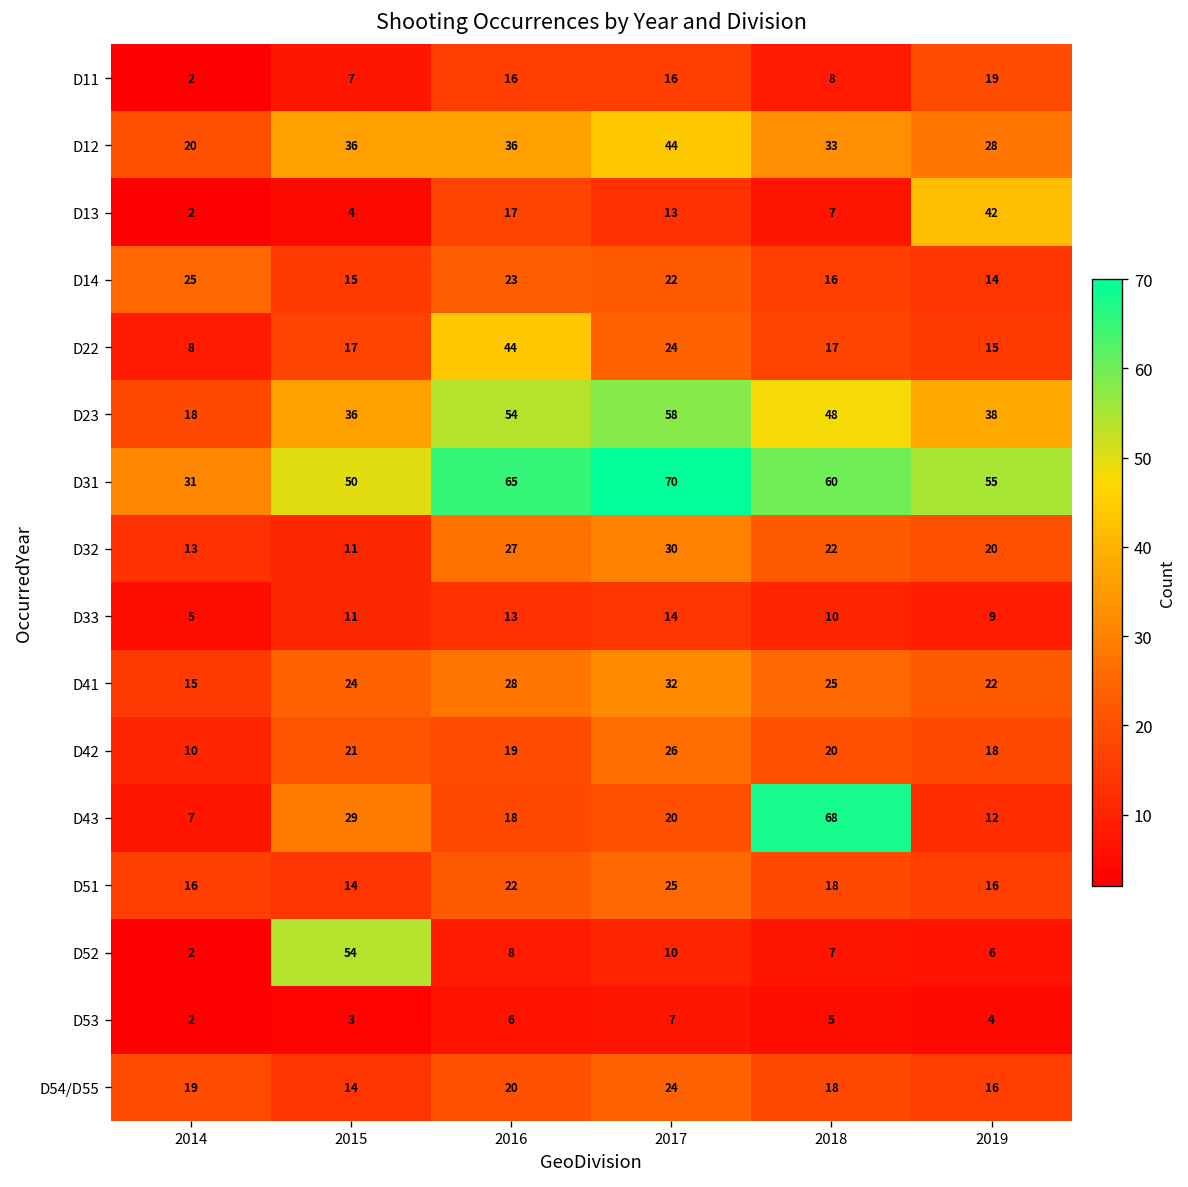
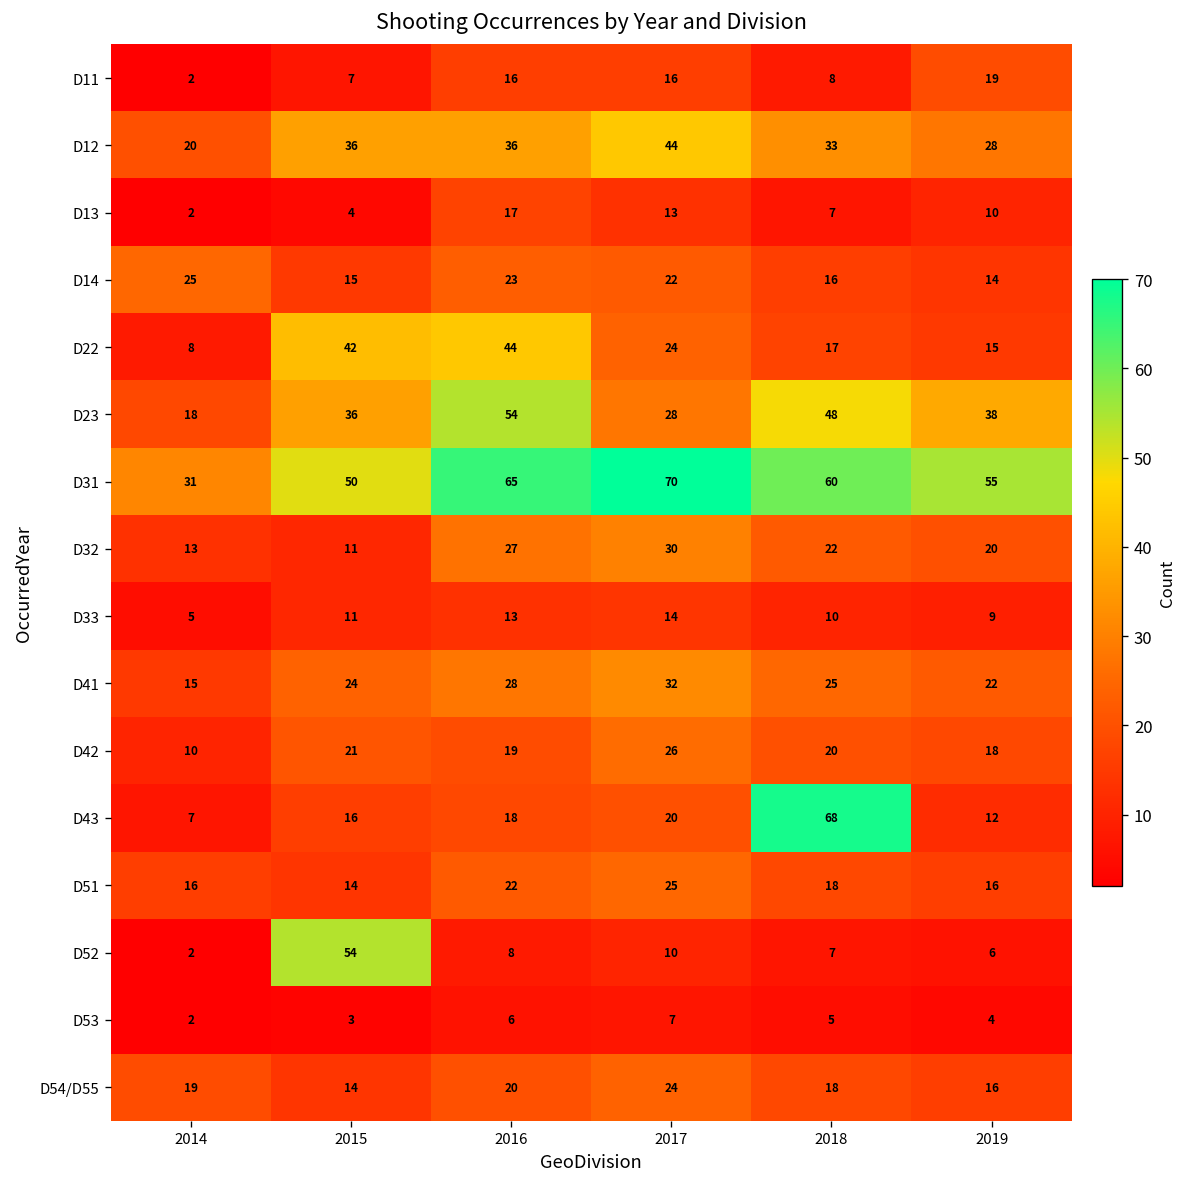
  {
    "D11": {
      "2014": 2,
      "2015": 7,
      "2016": 16,
      "2017": 16,
      "2018": 8,
      "2019": 19
    },
    "D12": {
      "2014": 20,
      "2015": 36,
      "2016": 36,
      "2017": 44,
      "2018": 33,
      "2019": 28
    },
    "D13": {
      "2014": 2,
      "2015": 4,
      "2016": 17,
      "2017": 13,
      "2018": 7,
-     "2019": 42
+     "2019": 10
    },
    "D14": {
      "2014": 25,
      "2015": 15,
      "2016": 23,
      "2017": 22,
      "2018": 16,
      "2019": 14
    },
    "D22": {
      "2014": 8,
-     "2015": 17,
+     "2015": 42,
      "2016": 44,
      "2017": 24,
      "2018": 17,
      "2019": 15
    },
    "D23": {
      "2014": 18,
      "2015": 36,
      "2016": 54,
-     "2017": 58,
+     "2017": 28,
      "2018": 48,
      "2019": 38
    },
    "D31": {
      "2014": 31,
      "2015": 50,
      "2016": 65,
      "2017": 70,
      "2018": 60,
      "2019": 55
    },
    "D32": {
      "2014": 13,
      "2015": 11,
      "2016": 27,
      "2017": 30,
      "2018": 22,
      "2019": 20
    },
    "D33": {
      "2014": 5,
      "2015": 11,
      "2016": 13,
      "2017": 14,
      "2018": 10,
      "2019": 9
    },
    "D41": {
      "2014": 15,
      "2015": 24,
      "2016": 28,
      "2017": 32,
      "2018": 25,
      "2019": 22
    },
    "D42": {
      "2014": 10,
      "2015": 21,
      "2016": 19,
      "2017": 26,
      "2018": 20,
      "2019": 18
    },
    "D43": {
      "2014": 7,
-     "2015": 29,
+     "2015": 16,
      "2016": 18,
      "2017": 20,
      "2018": 68,
      "2019": 12
    },
    "D51": {
      "2014": 16,
      "2015": 14,
      "2016": 22,
      "2017": 25,
      "2018": 18,
      "2019": 16
    },
    "D52": {
      "2014": 2,
      "2015": 54,
      "2016": 8,
      "2017": 10,
      "2018": 7,
      "2019": 6
    },
    "D53": {
      "2014": 2,
      "2015": 3,
      "2016": 6,
      "2017": 7,
      "2018": 5,
      "2019": 4
    },
    "D54/D55": {
      "2014": 19,
      "2015": 14,
      "2016": 20,
      "2017": 24,
      "2018": 18,
      "2019": 16
    }
  }
